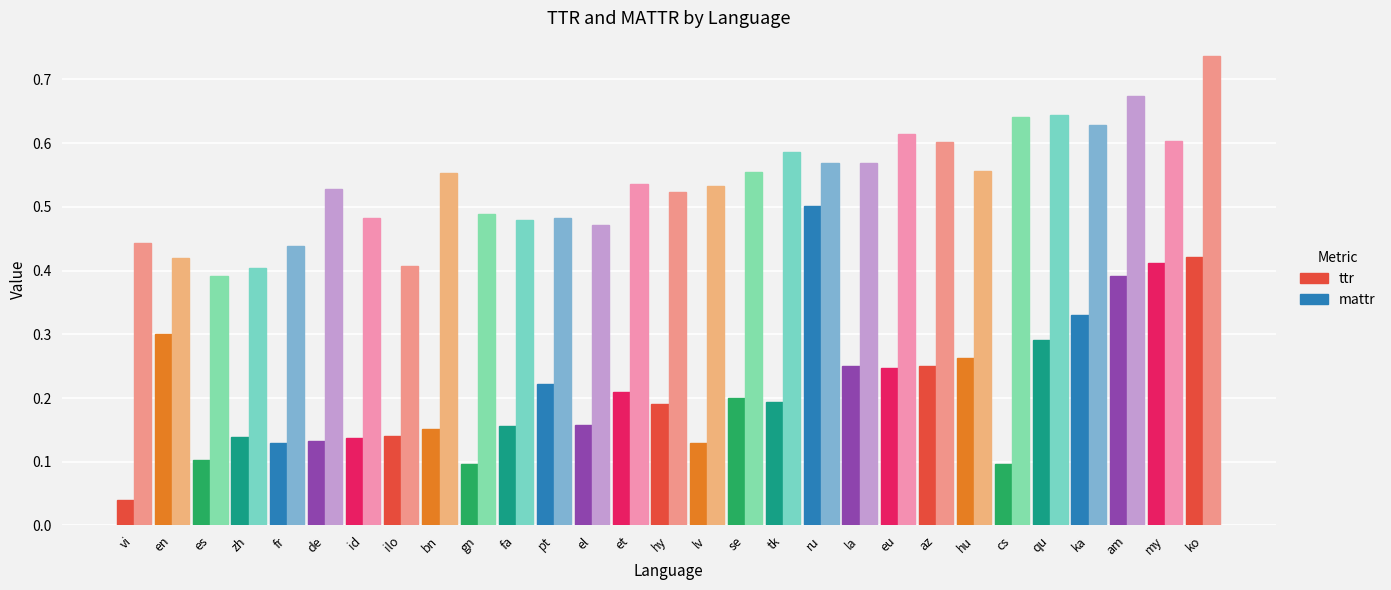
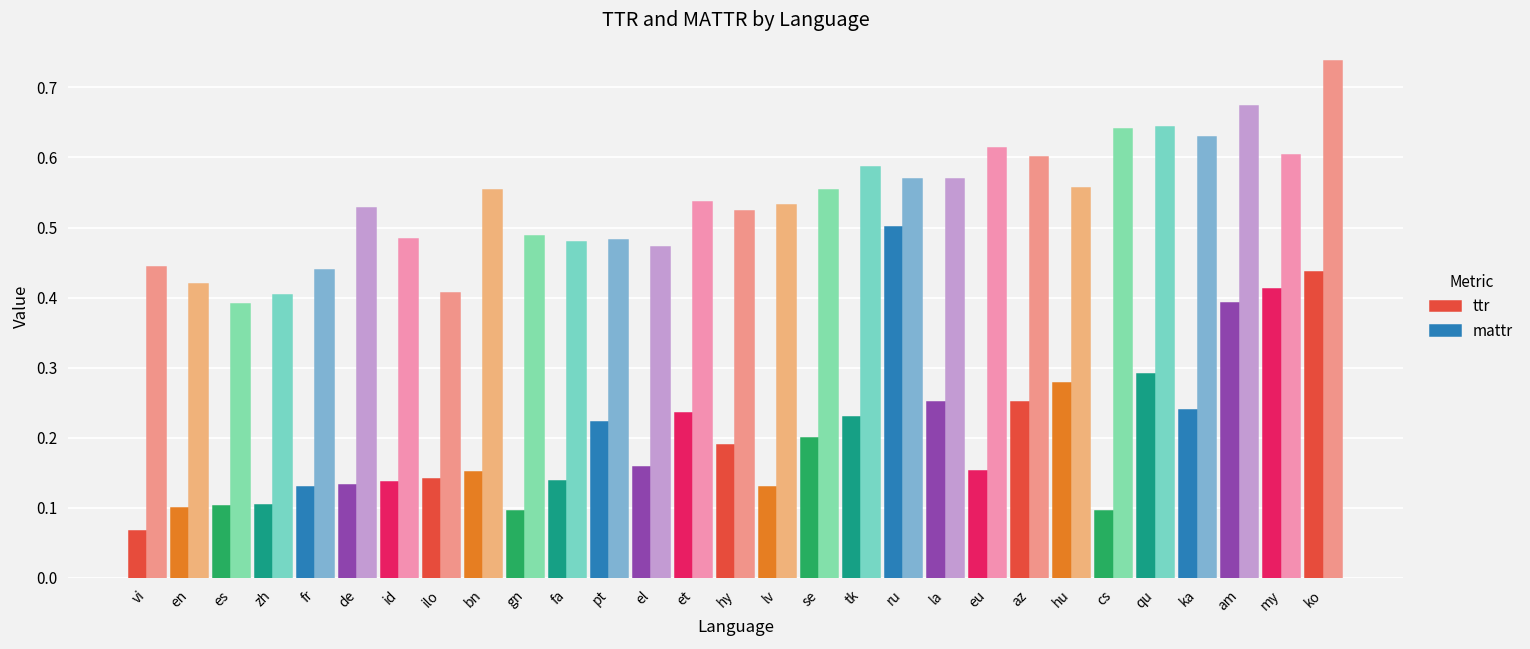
  {
    "ttr": {
-     "vi": 0.04,
-     "en": 0.3,
+     "vi": 0.07,
+     "en": 0.1,
      "es": 0.10,
-     "zh": 0.14,
+     "zh": 0.10,
      "fr": 0.13,
      "de": 0.13,
      "id": 0.14,
      "ilo": 0.14,
      "bn": 0.15,
      "gn": 0.10,
-     "fa": 0.16,
+     "fa": 0.14,
      "pt": 0.22,
      "el": 0.16,
-     "et": 0.21,
+     "et": 0.24,
      "hy": 0.19,
      "lv": 0.13,
      "se": 0.20,
-     "tk": 0.19,
+     "tk": 0.23,
      "ru": 0.50,
      "la": 0.25,
-     "eu": 0.25,
+     "eu": 0.15,
      "az": 0.25,
-     "hu": 0.26,
+     "hu": 0.28,
      "cs": 0.10,
      "qu": 0.29,
-     "ka": 0.33,
+     "ka": 0.24,
      "am": 0.39,
      "my": 0.41,
-     "ko": 0.42
+     "ko": 0.44
    }
  }
